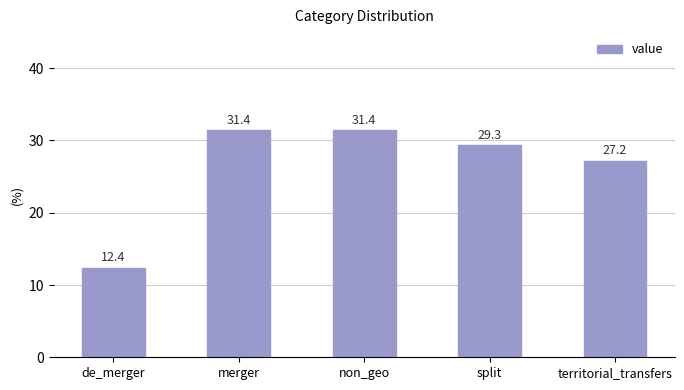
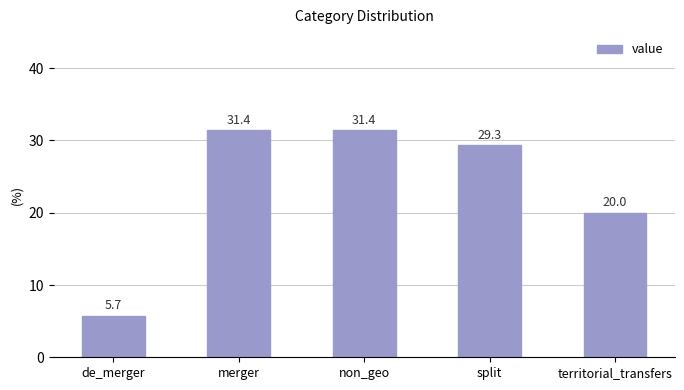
  {
-   "de_merger": 12.4,
+   "de_merger": 5.7,
    "merger": 31.4,
    "non_geo": 31.4,
    "split": 29.3,
-   "territorial_transfers": 27.2
+   "territorial_transfers": 20.0
  }
